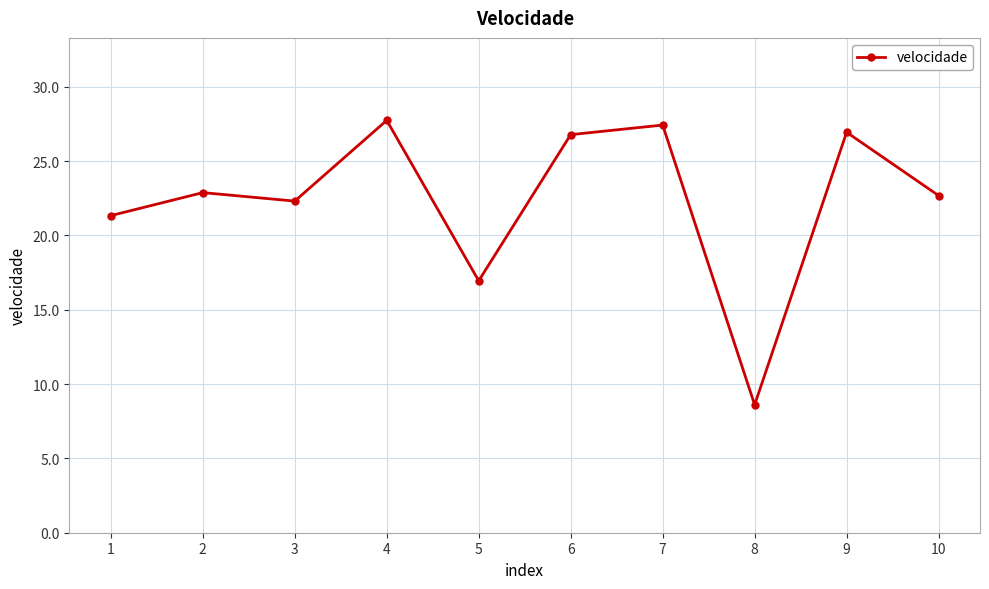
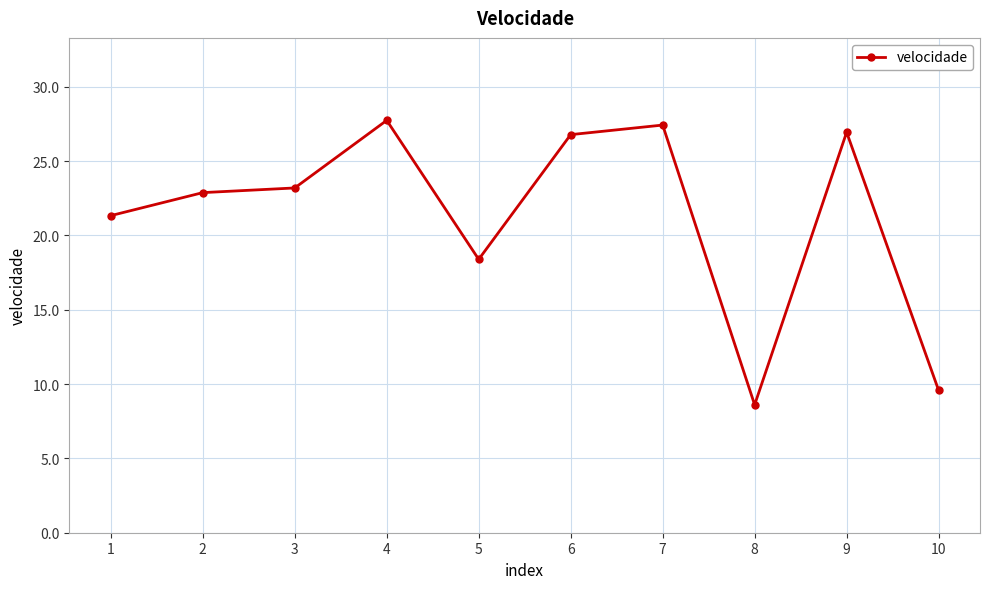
  {
    "1": 21.3,
    "2": 22.9,
-   "3": 22.3,
+   "3": 23.2,
    "4": 27.7,
-   "5": 16.9,
+   "5": 18.4,
    "6": 26.8,
    "7": 27.4,
    "8": 8.6,
    "9": 26.9,
-   "10": 22.7
+   "10": 9.6
  }
